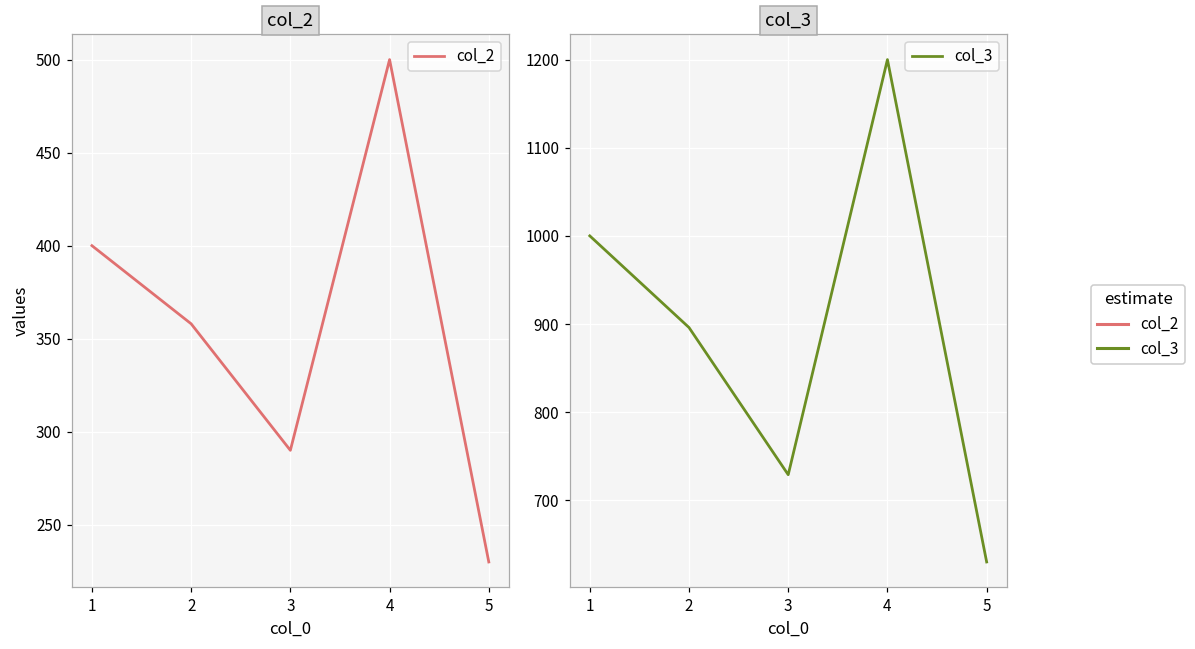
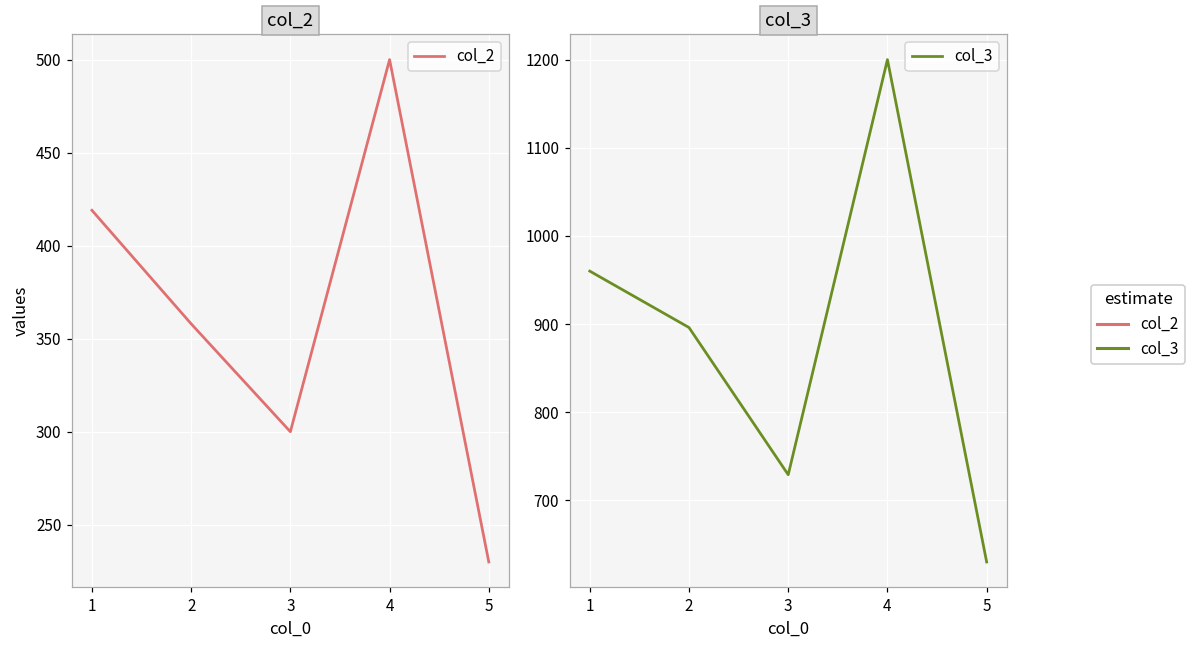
  {
    "col_2": {
-     "1": 400,
+     "1": 419,
      "2": 358,
-     "3": 290,
+     "3": 300,
      "4": 500,
      "5": 230
    },
    "col_3": {
-     "1": 1000,
+     "1": 960,
      "2": 900,
      "3": 730,
      "4": 1200,
      "5": 630
    }
  }
